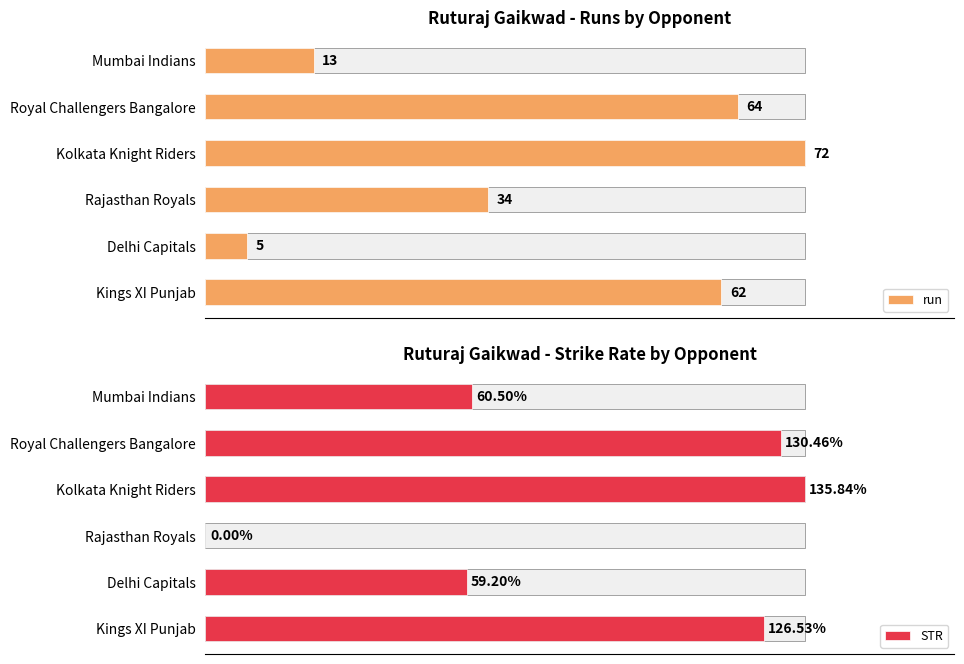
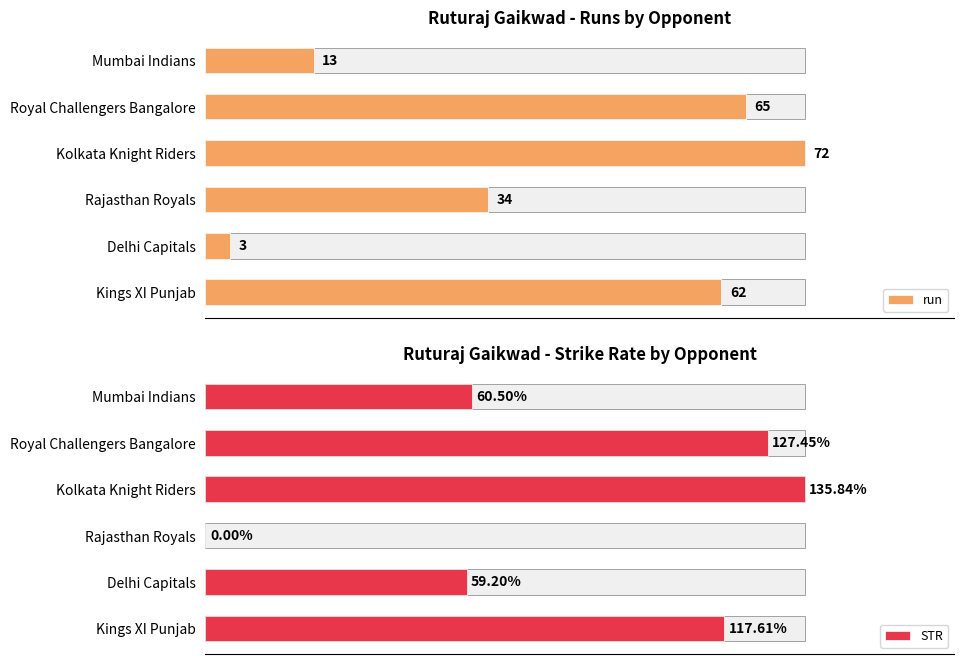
  {
    "Ruturaj Gaikwad - Runs by Opponent": {
      "run": {
-       "Royal Challengers Bangalore": "64",
+       "Royal Challengers Bangalore": "65",
        "Kolkata Knight Riders": "72",
-       "Delhi Capitals": "5"
+       "Delhi Capitals": "3"
      }
    },
    "Ruturaj Gaikwad - Strike Rate by Opponent": {
      "STR": {
-       "Royal Challengers Bangalore": "130.46%",
+       "Royal Challengers Bangalore": "127.45%",
        "Kolkata Knight Riders": "135.84%",
        "Rajasthan Royals": "0.00%",
-       "Kings XI Punjab": "126.53%"
+       "Kings XI Punjab": "117.61%"
      }
    }
  }
